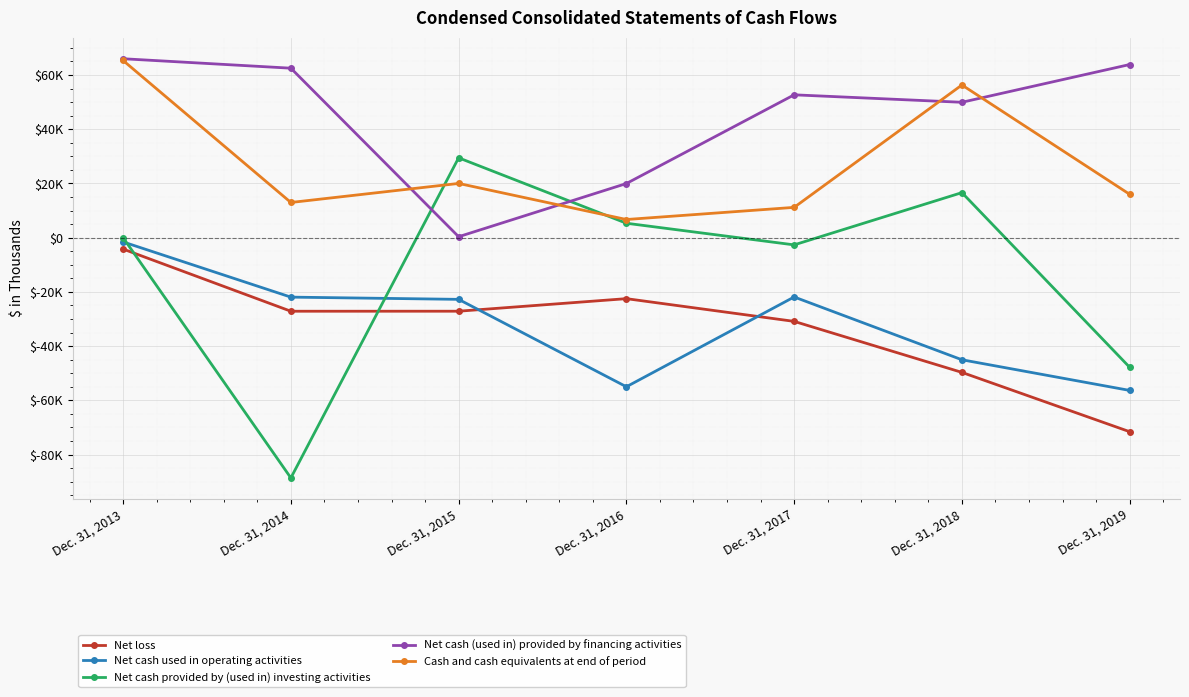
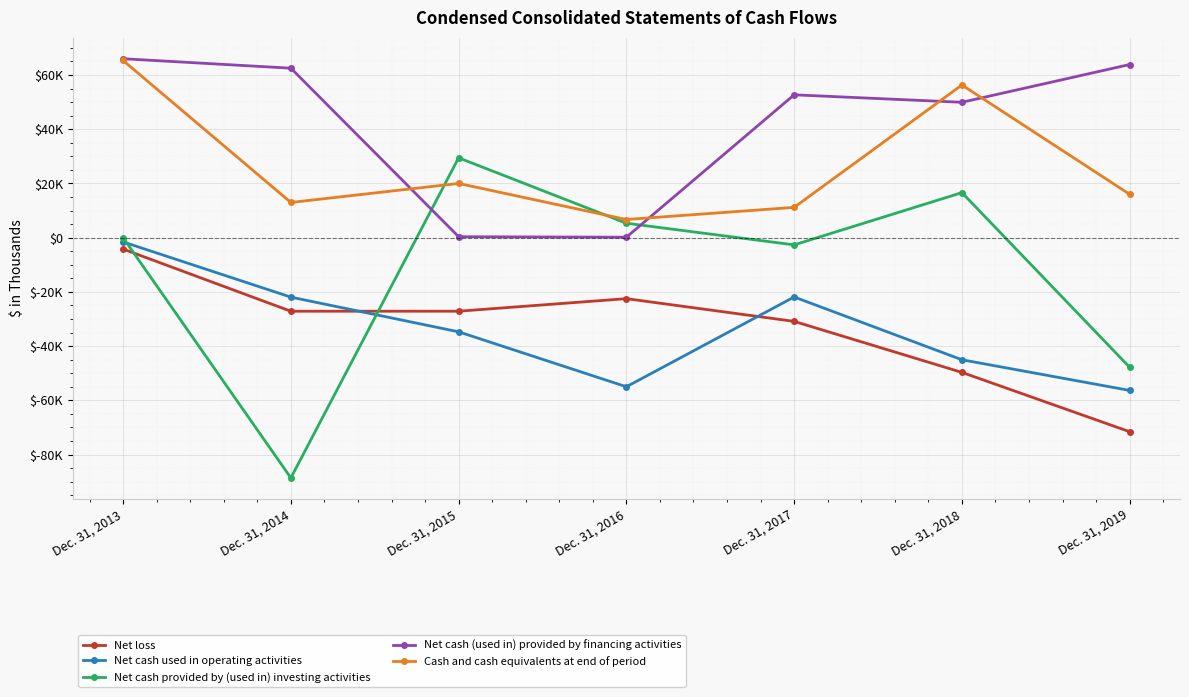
  {
    "Net loss": {
      "Dec. 31, 2013": "$-4000",
      "Dec. 31, 2014": "$-27000",
      "Dec. 31, 2015": "$-27000",
      "Dec. 31, 2016": "$-22000",
      "Dec. 31, 2017": "$-31000",
      "Dec. 31, 2018": "$-50000",
      "Dec. 31, 2019": "$-72000"
    },
    "Net cash used in operating activities": {
      "Dec. 31, 2013": "$-2000",
      "Dec. 31, 2014": "$-22000",
-     "Dec. 31, 2015": "$-23000",
+     "Dec. 31, 2015": "$-35000",
      "Dec. 31, 2016": "$-55000",
      "Dec. 31, 2017": "$-22000",
      "Dec. 31, 2018": "$-45000",
      "Dec. 31, 2019": "$-56000"
    },
    "Net cash provided by (used in) investing activities": {
      "Dec. 31, 2013": "$0",
      "Dec. 31, 2014": "$-89000",
      "Dec. 31, 2015": "$29000",
      "Dec. 31, 2016": "$5000",
      "Dec. 31, 2017": "$-3000",
      "Dec. 31, 2018": "$17000",
      "Dec. 31, 2019": "$-48000"
    },
    "Net cash (used in) provided by financing activities": {
      "Dec. 31, 2014": "$62000",
      "Dec. 31, 2015": "$0",
-     "Dec. 31, 2016": "$20000",
+     "Dec. 31, 2016": "$0",
      "Dec. 31, 2017": "$53000",
      "Dec. 31, 2018": "$50000",
      "Dec. 31, 2019": "$64000"
    },
    "Cash and cash equivalents at end of period": {
      "Dec. 31, 2014": "$13000",
      "Dec. 31, 2015": "$20000",
      "Dec. 31, 2016": "$7000",
      "Dec. 31, 2017": "$11000",
      "Dec. 31, 2018": "$56000",
      "Dec. 31, 2019": "$16000"
    }
  }
